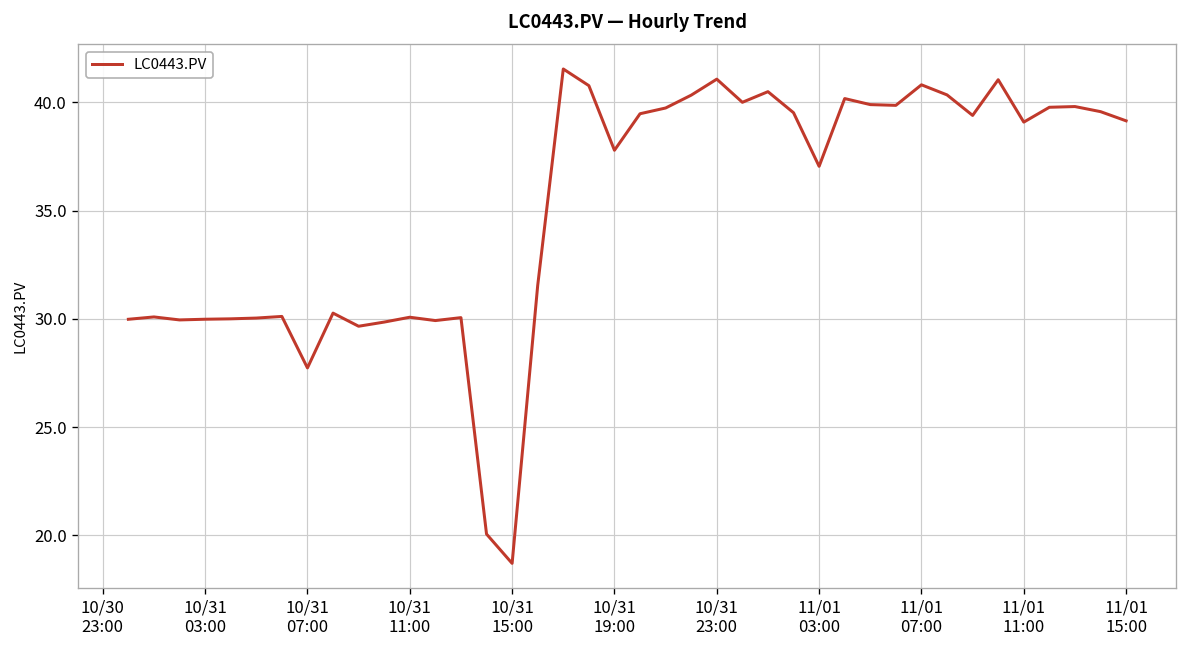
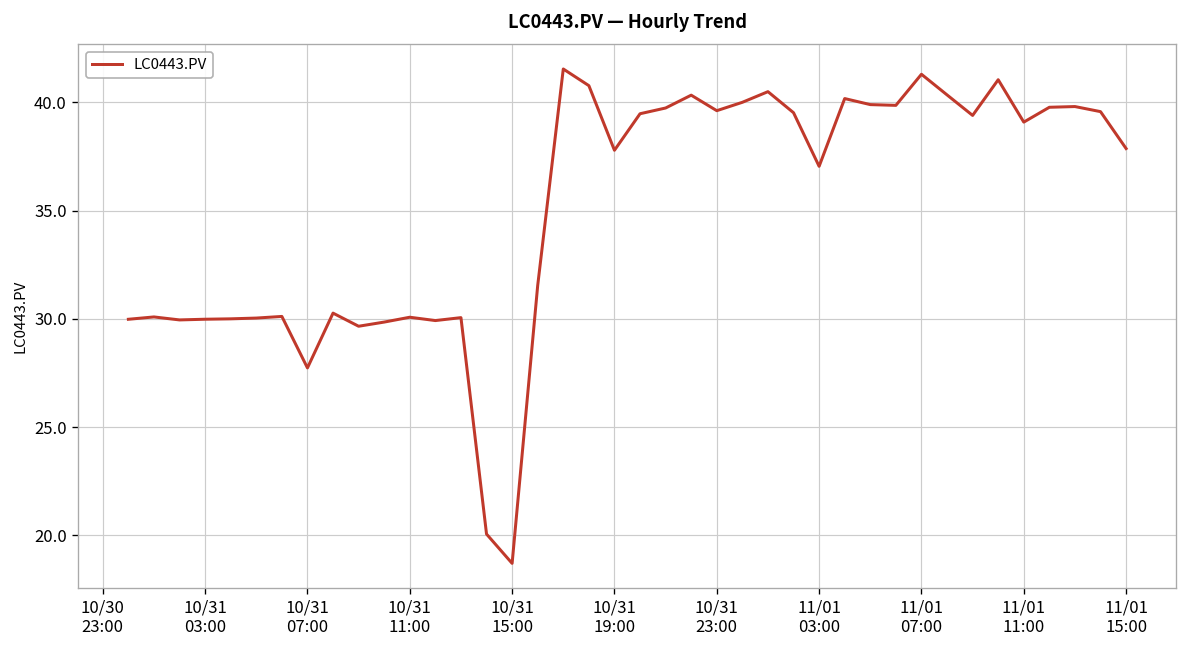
  {
    "10/31 03:00": 30.0,
    "10/31 07:00": 27.7,
    "10/31 11:00": 30.1,
    "10/31 15:00": 18.7,
    "10/31 19:00": 37.8,
-   "10/31 23:00": 41.1,
+   "10/31 23:00": 39.6,
    "11/01 03:00": 37.0,
-   "11/01 07:00": 40.8,
+   "11/01 07:00": 41.3,
    "11/01 11:00": 39.1,
-   "11/01 15:00": 39.2
+   "11/01 15:00": 37.9
  }
